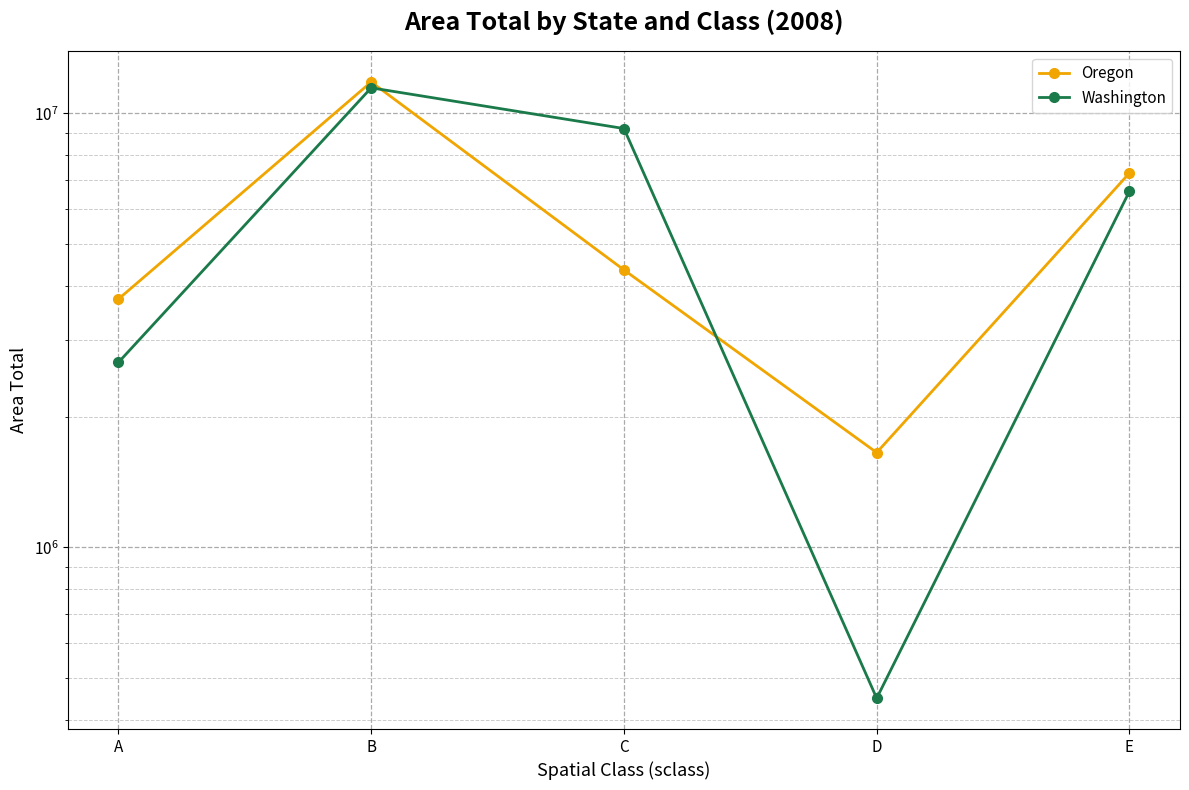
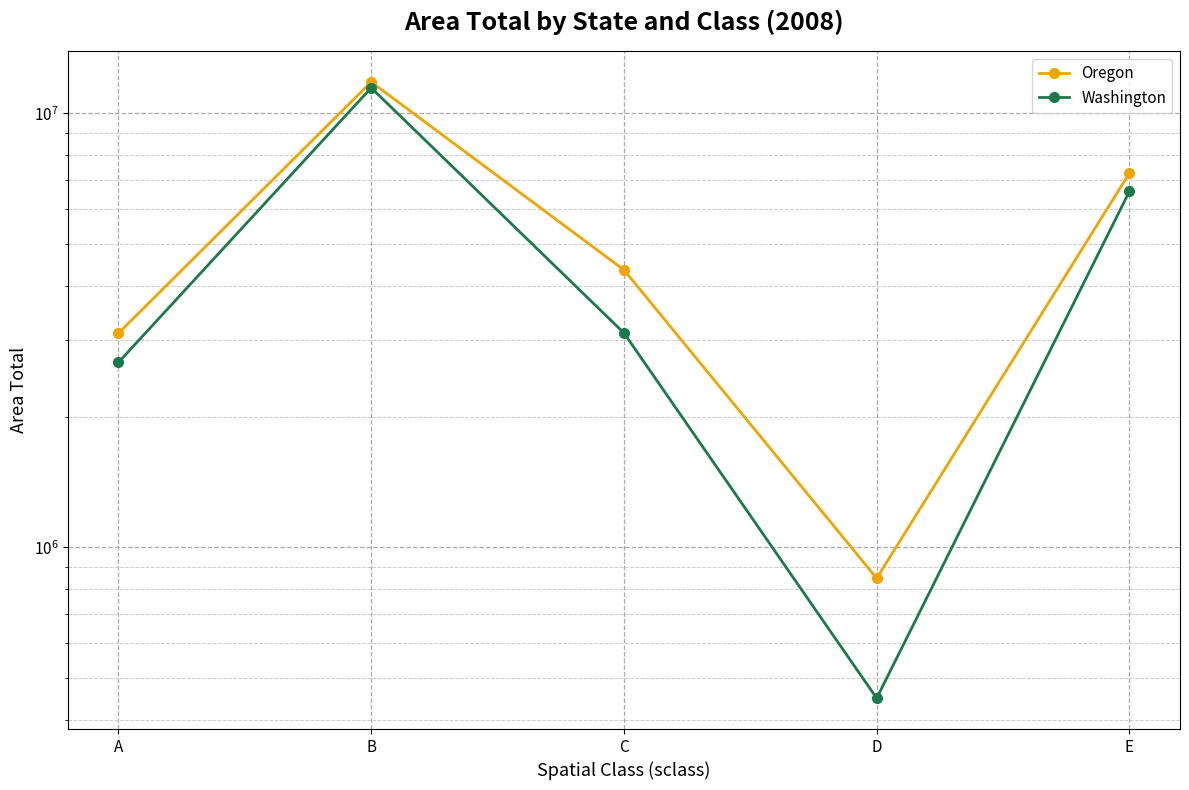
  {
    "Oregon": {
-     "A": 3700000,
+     "A": 3100000,
      "B": 11800000,
      "C": 4400000,
-     "D": 1650000,
+     "D": 850000,
      "E": 7300000
    },
    "Washington": {
      "A": 2700000,
      "B": 11400000,
-     "C": 9200000,
+     "C": 3100000,
      "D": 450000,
      "E": 6600000
    }
  }
